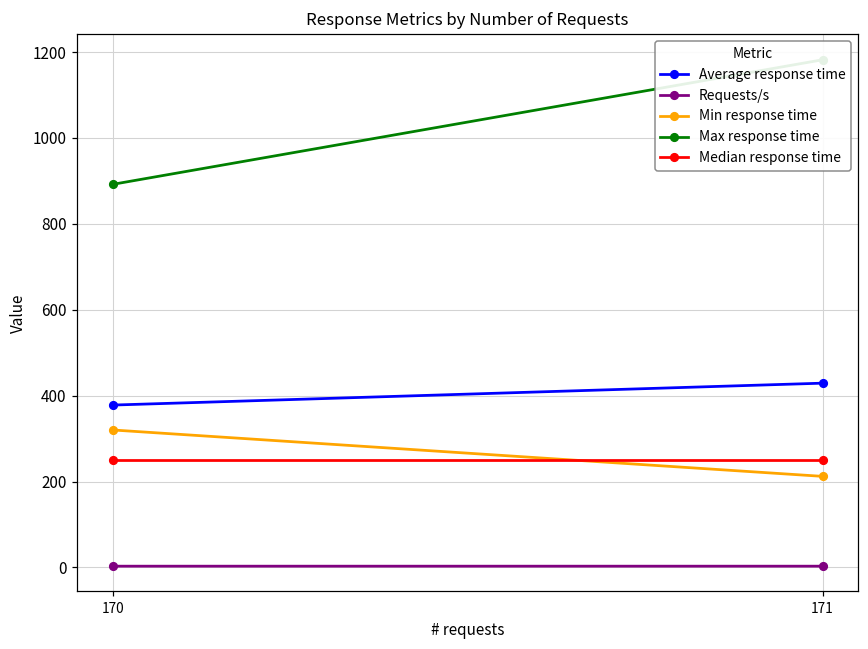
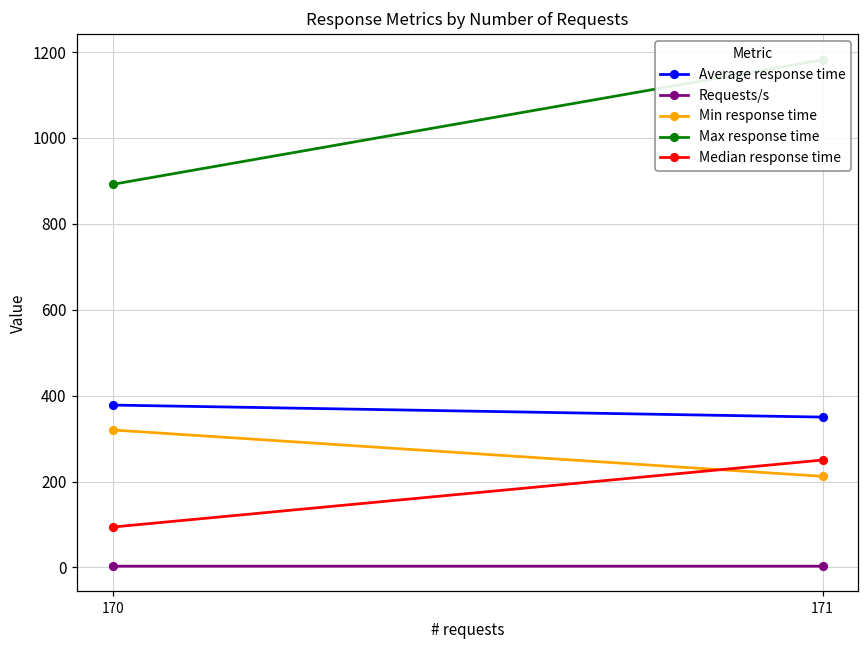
  {
    "Average response time": {
      "170": 380,
-     "171": 430
+     "171": 350
    },
    "Requests/s": {
      "170": 0,
      "171": 0
    },
    "Min response time": {
      "170": 320,
      "171": 210
    },
    "Max response time": {
      "170": 890
    },
    "Median response time": {
-     "170": 250,
+     "170": 90,
      "171": 250
    }
  }
